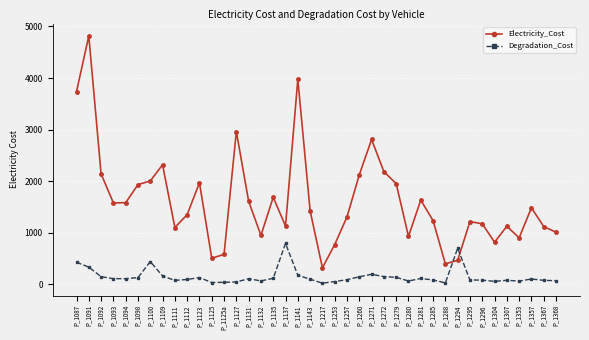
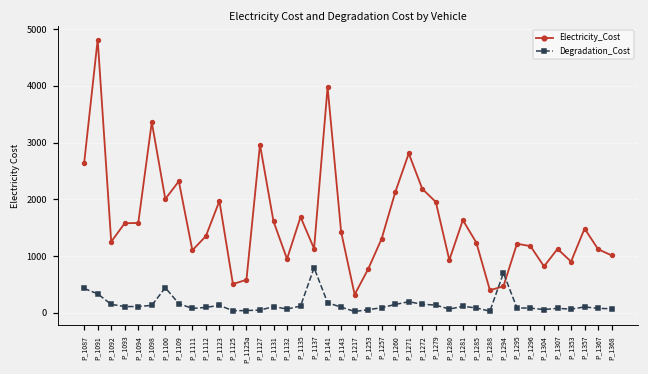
  {
    "Electricity_Cost": {
-     "P_1087": 3700,
+     "P_1087": 2600,
      "P_1091": 4800,
-     "P_1092": 2100,
+     "P_1092": 1300,
      "P_1093": 1600,
      "P_1094": 1600,
-     "P_1098": 1900,
+     "P_1098": 3400,
      "P_1100": 2000,
      "P_1109": 2300,
      "P_1111": 1100,
      "P_1112": 1400,
      "P_1123": 2000,
      "P_1125": 500,
      "P_1125a": 600,
      "P_1127": 3000,
      "P_1131": 1600,
      "P_1132": 900,
      "P_1135": 1700,
      "P_1137": 1100,
      "P_1141": 4000,
      "P_1143": 1400,
      "P_1217": 300,
      "P_1253": 800,
      "P_1257": 1300,
      "P_1260": 2100,
      "P_1271": 2800,
      "P_1272": 2200,
      "P_1279": 2000,
      "P_1280": 900,
      "P_1281": 1600,
      "P_1285": 1200,
      "P_1288": 400,
      "P_1294": 500,
      "P_1295": 1200,
      "P_1296": 1200,
      "P_1304": 800,
      "P_1307": 1100,
      "P_1353": 900,
      "P_1357": 1500,
      "P_1367": 1100,
      "P_1368": 1000
    },
    "Degradation_Cost": {
      "P_1087": 400,
      "P_1091": 300,
      "P_1092": 100,
      "P_1093": 100,
      "P_1094": 100,
      "P_1098": 100,
      "P_1100": 400,
      "P_1109": 200,
      "P_1111": 100,
      "P_1112": 100,
      "P_1123": 100,
      "P_1125": 0,
      "P_1125a": 0,
      "P_1127": 0,
      "P_1131": 100,
      "P_1132": 100,
      "P_1135": 100,
      "P_1137": 800,
      "P_1141": 200,
      "P_1143": 100,
      "P_1217": 0,
      "P_1253": 100,
      "P_1257": 100,
      "P_1260": 100,
      "P_1271": 200,
      "P_1272": 100,
      "P_1279": 100,
      "P_1280": 100,
      "P_1281": 100,
      "P_1285": 100,
      "P_1288": 0,
      "P_1294": 700,
      "P_1295": 100,
      "P_1296": 100,
      "P_1304": 100,
      "P_1307": 100,
      "P_1353": 100,
      "P_1357": 100,
      "P_1367": 100,
      "P_1368": 100
    }
  }
